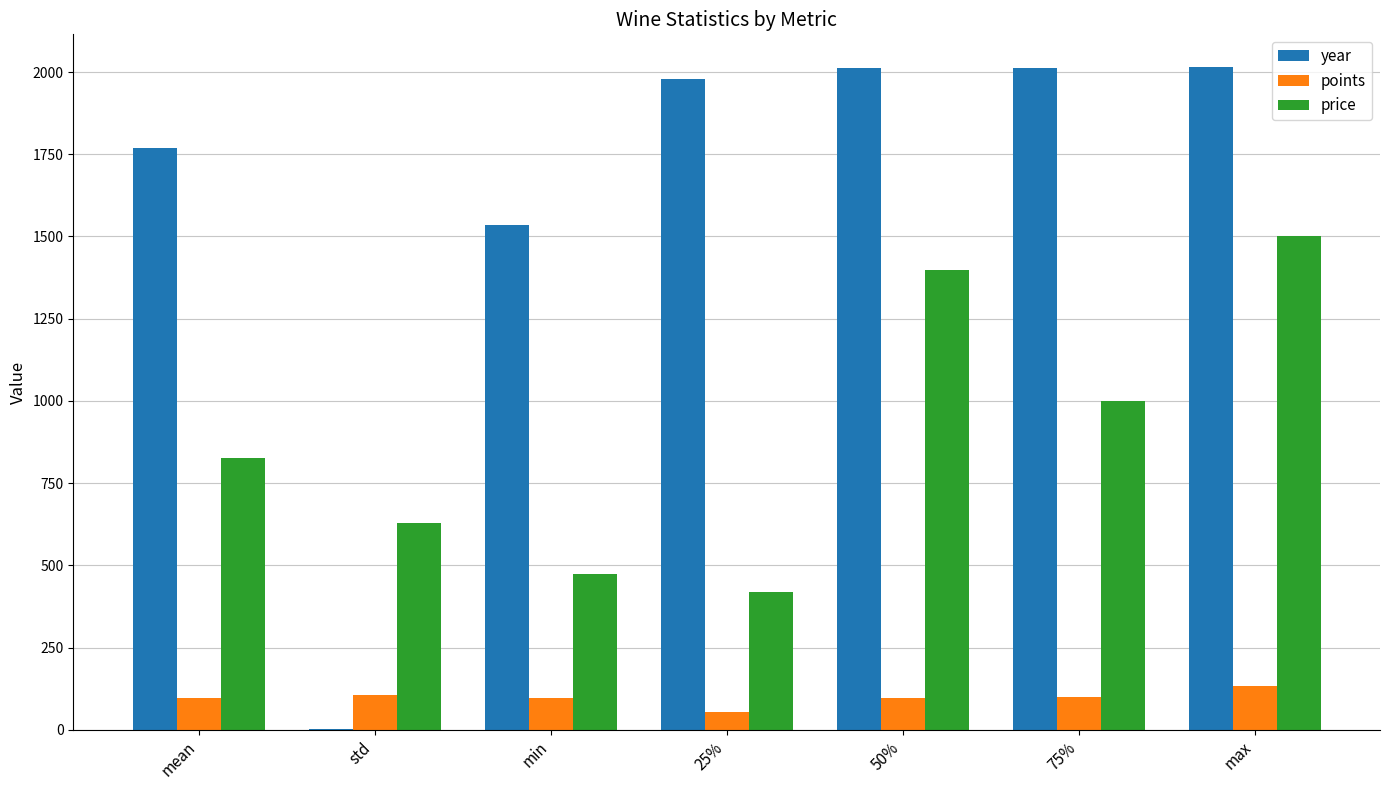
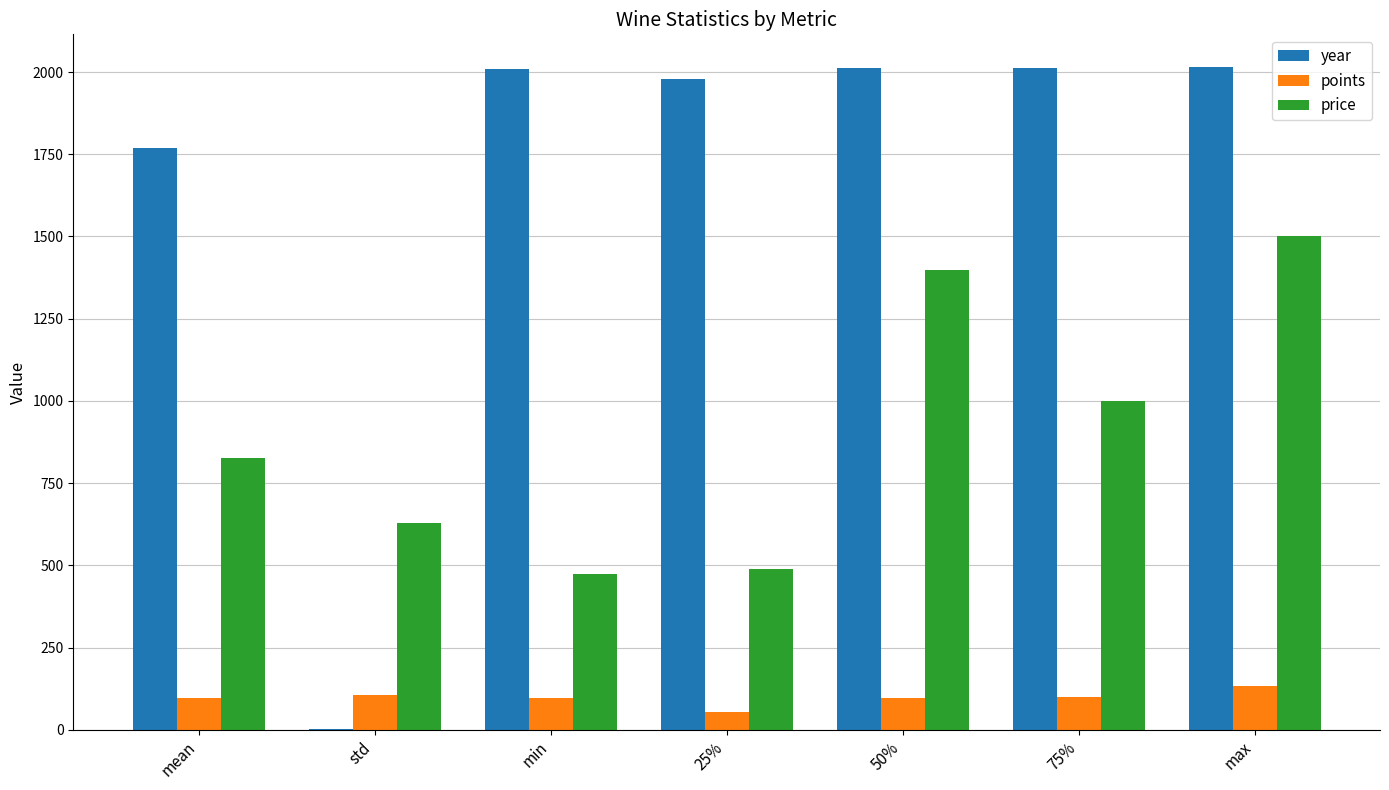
  {
    "year": {
      "mean": 1770,
-     "min": 1540,
+     "min": 2010,
      "25%": 1980,
      "50%": 2010,
      "75%": 2010,
      "max": 2010
    },
    "points": {
      "mean": 100,
      "std": 100,
      "min": 100,
      "25%": 50,
      "50%": 100,
      "75%": 100,
      "max": 130
    },
    "price": {
      "mean": 830,
      "std": 630,
      "min": 480,
-     "25%": 420,
+     "25%": 490,
      "50%": 1400,
      "75%": 1000,
      "max": 1500
    }
  }
